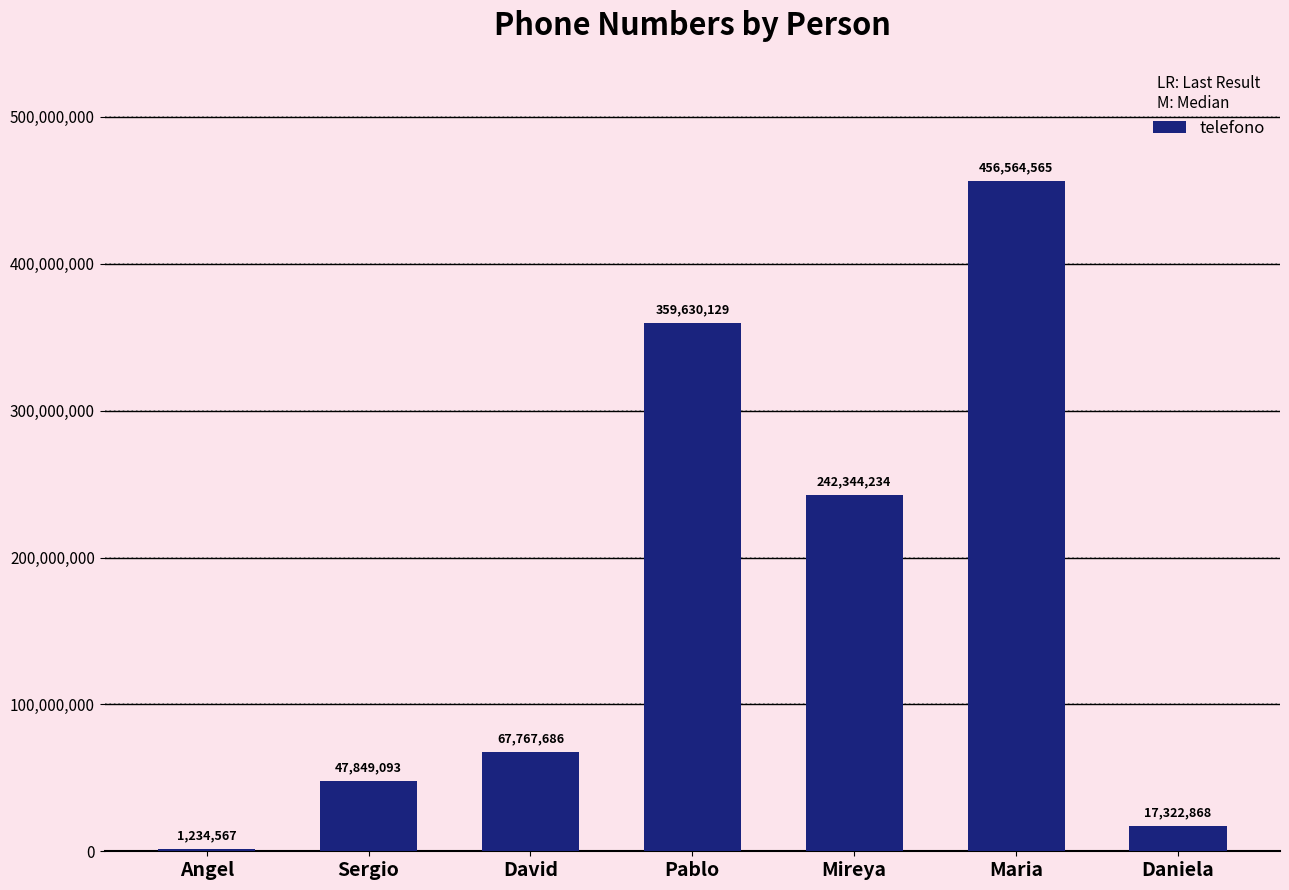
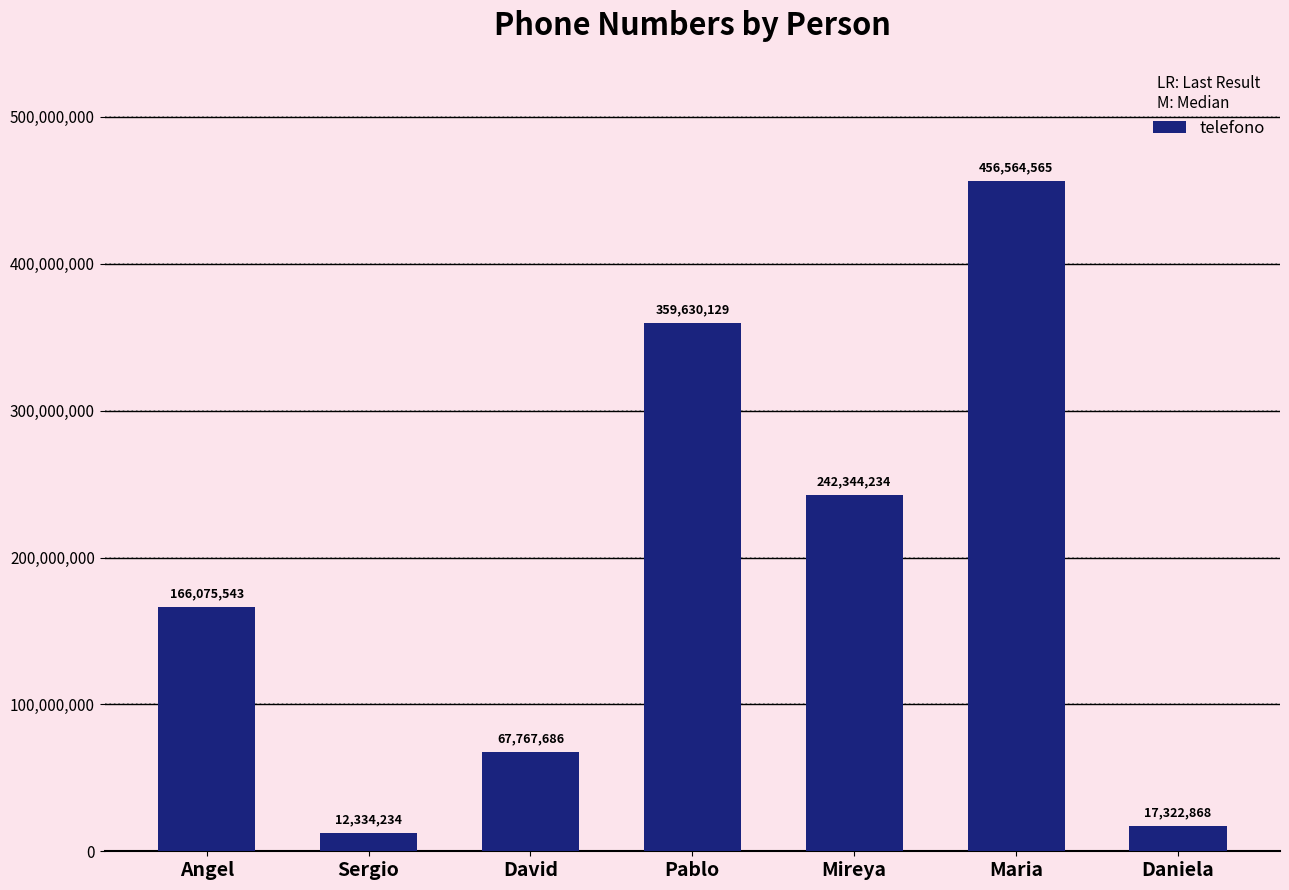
  {
-   "Angel": "1,234,567",
-   "Sergio": "47,849,093",
+   "Angel": "166,075,543",
+   "Sergio": "12,334,234",
    "David": "67,767,686",
    "Pablo": "359,630,129",
    "Mireya": "242,344,234",
    "Maria": "456,564,565",
    "Daniela": "17,322,868"
  }
